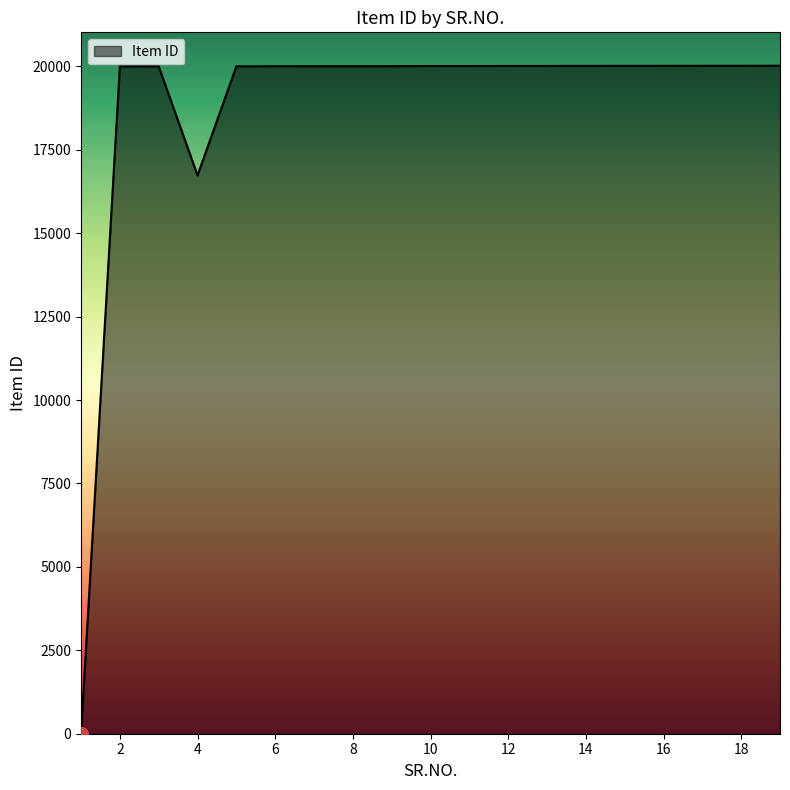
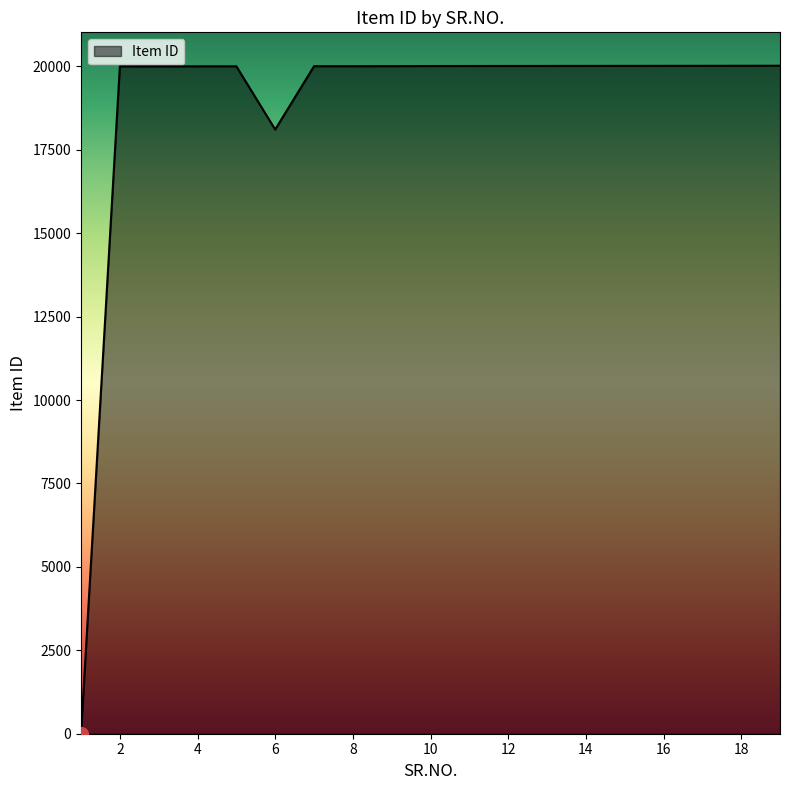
  {
    "Item ID": {
      "2": 20000,
-     "4": 16700,
-     "6": 20000,
+     "4": 20000,
+     "6": 18100,
      "8": 20000,
      "10": 20000,
      "12": 20000,
      "14": 20000,
      "16": 20000,
      "18": 20000
    }
  }
